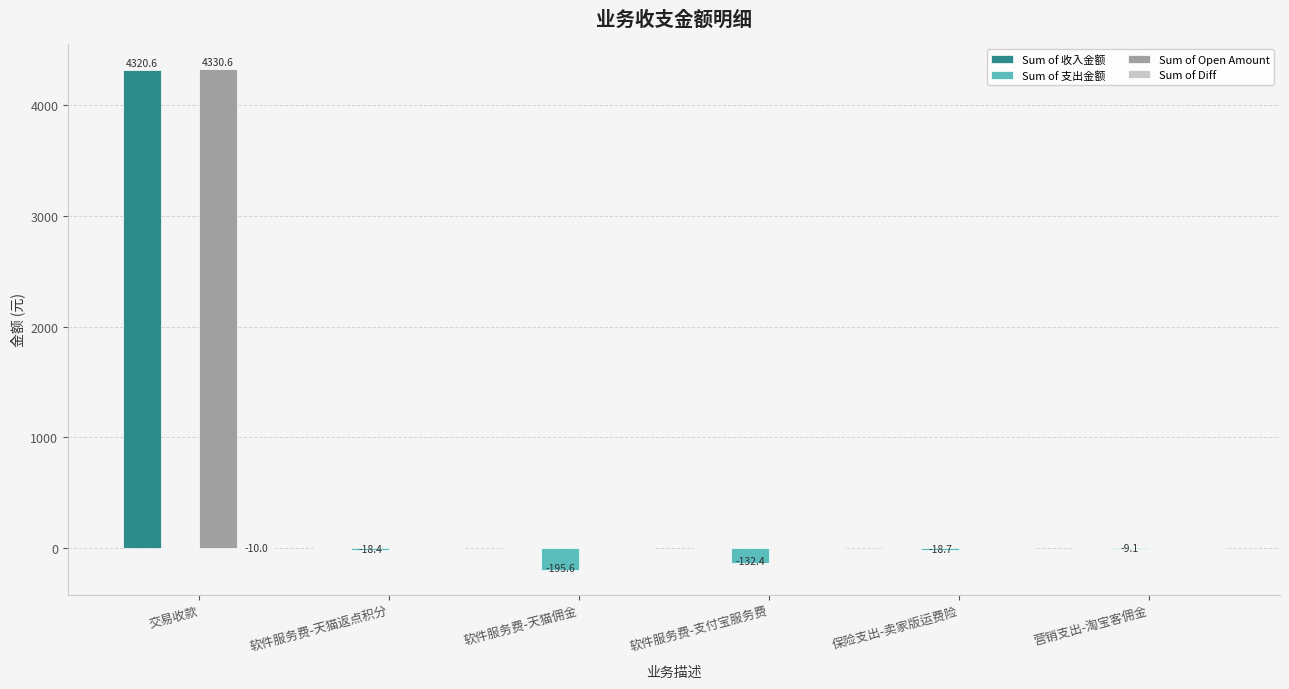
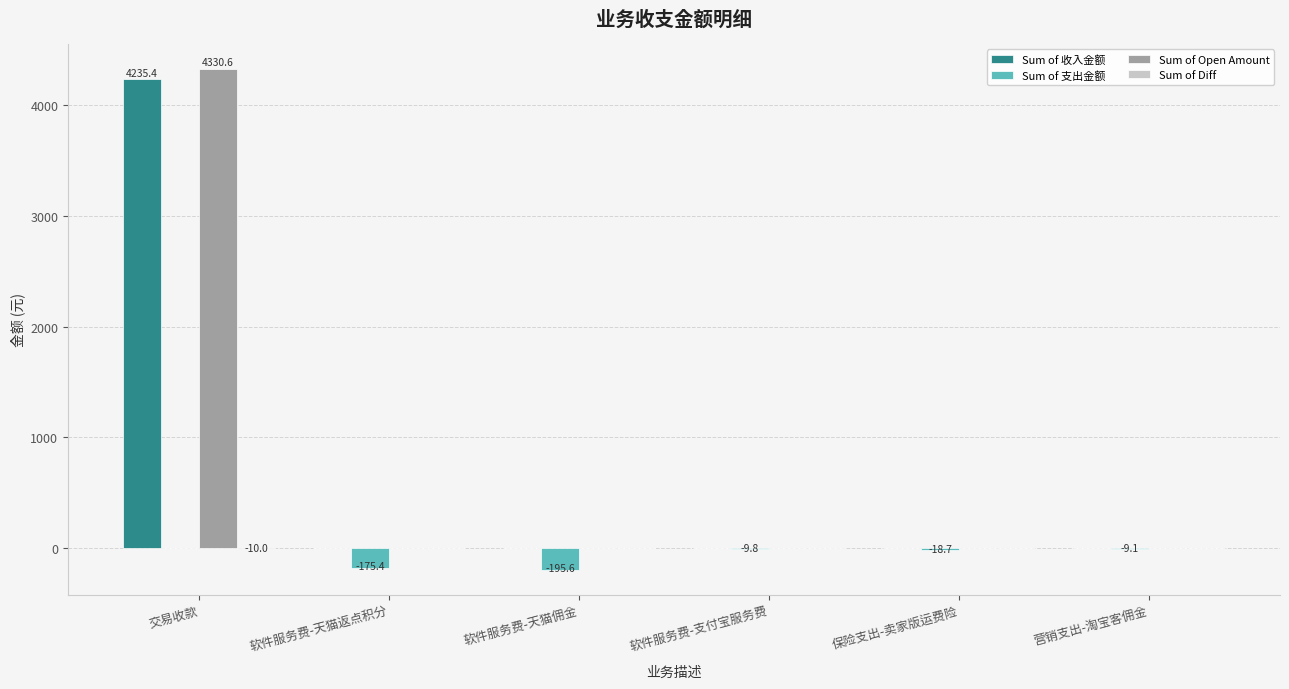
  {
    "Sum of 收入金额": {
-     "交易收款": 4320.6
+     "交易收款": 4235.4
    },
    "Sum of 支出金额": {
-     "软件服务费-天猫返点积分": -18.4,
+     "软件服务费-天猫返点积分": -175.4,
      "软件服务费-天猫佣金": -195.6,
-     "软件服务费-支付宝服务费": -132.4,
+     "软件服务费-支付宝服务费": -9.8,
      "保险支出-卖家版运费险": -18.7,
      "营销支出-淘宝客佣金": -9.1
    },
    "Sum of Open Amount": {
      "交易收款": 4330.6
    },
    "Sum of Diff": {
      "交易收款": -10.0
    }
  }
